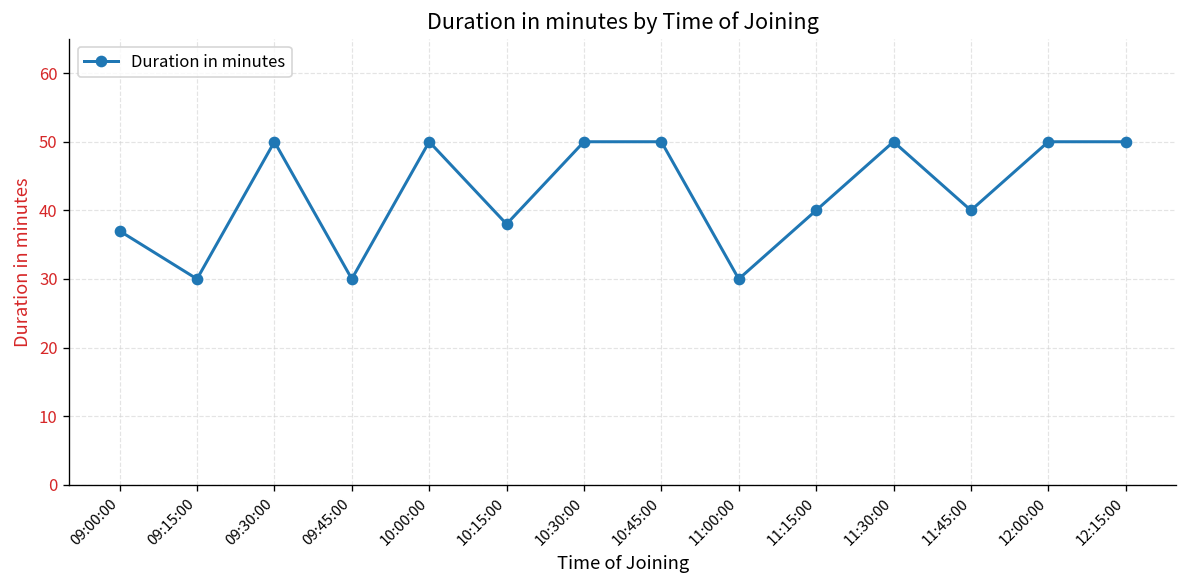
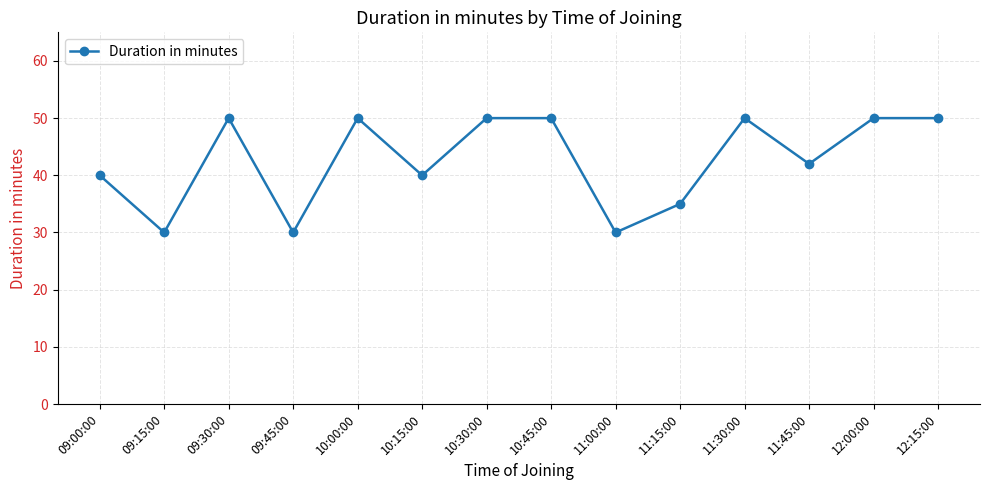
  {
-   "09:00:00": 37,
+   "09:00:00": 40,
    "09:15:00": 30,
    "09:30:00": 50,
    "09:45:00": 30,
    "10:00:00": 50,
-   "10:15:00": 38,
+   "10:15:00": 40,
    "10:30:00": 50,
    "10:45:00": 50,
    "11:00:00": 30,
-   "11:15:00": 40,
+   "11:15:00": 35,
    "11:30:00": 50,
-   "11:45:00": 40,
+   "11:45:00": 42,
    "12:00:00": 50,
    "12:15:00": 50
  }
